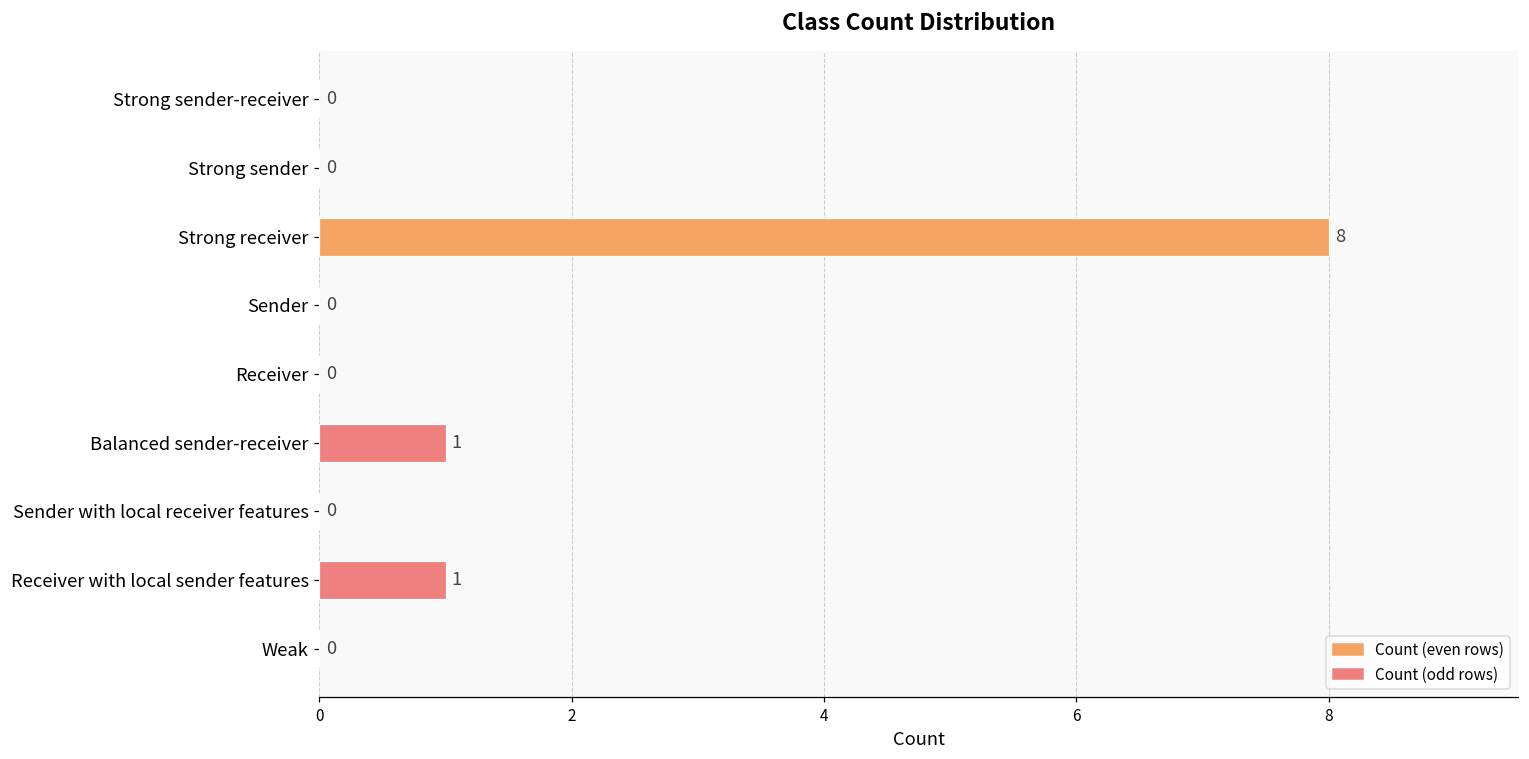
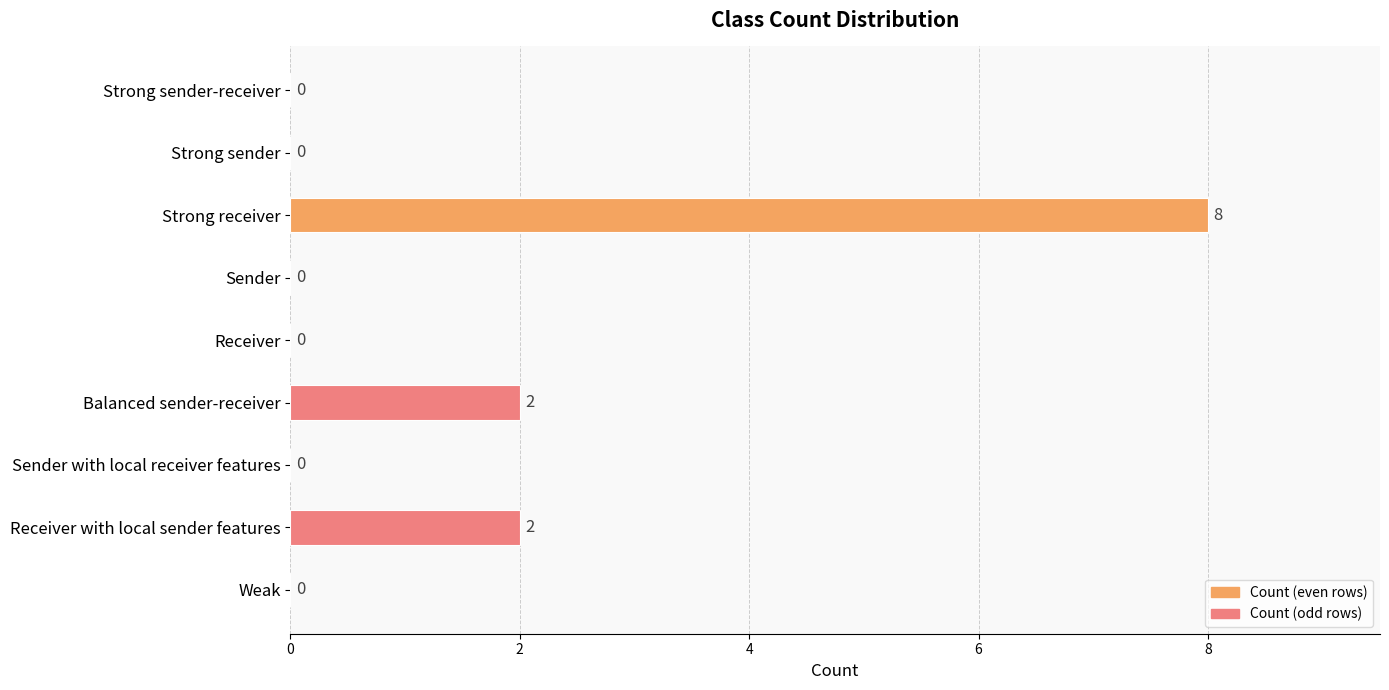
  {
    "Strong sender-receiver": 0,
    "Strong sender": 0,
    "Strong receiver": 8,
    "Sender": 0,
    "Receiver": 0,
-   "Balanced sender-receiver": 1,
+   "Balanced sender-receiver": 2,
    "Sender with local receiver features": 0,
-   "Receiver with local sender features": 1,
+   "Receiver with local sender features": 2,
    "Weak": 0
  }
